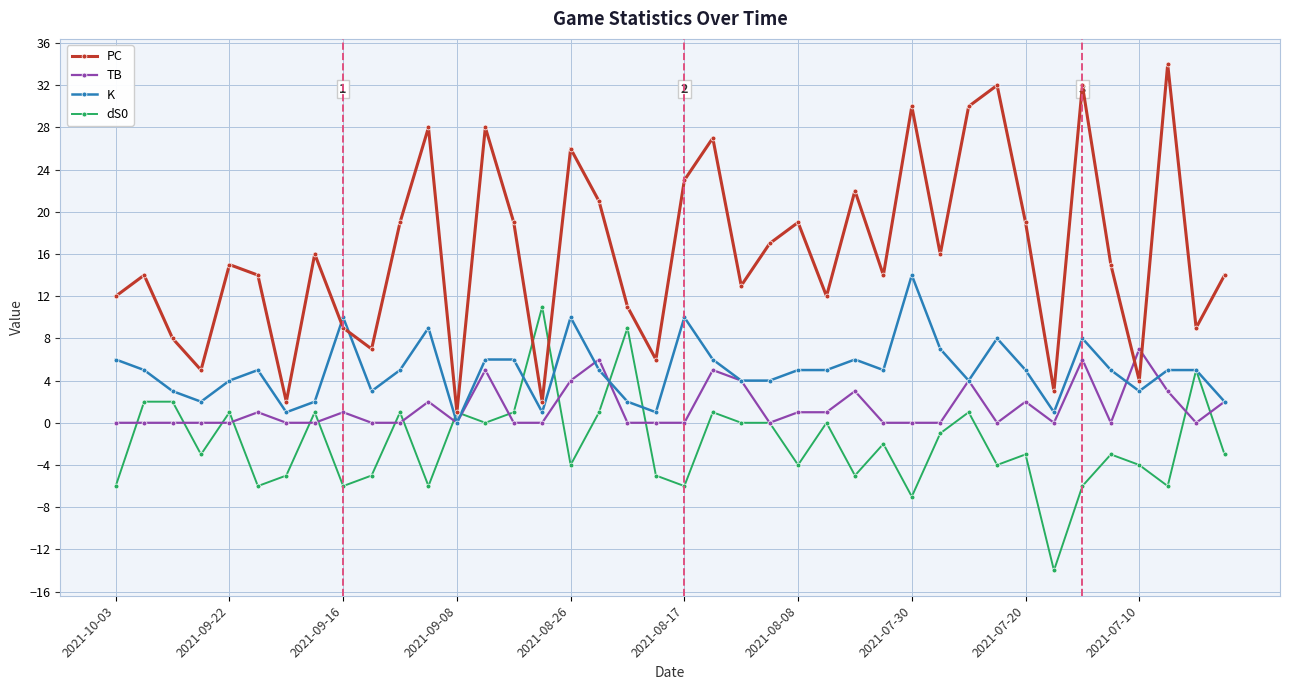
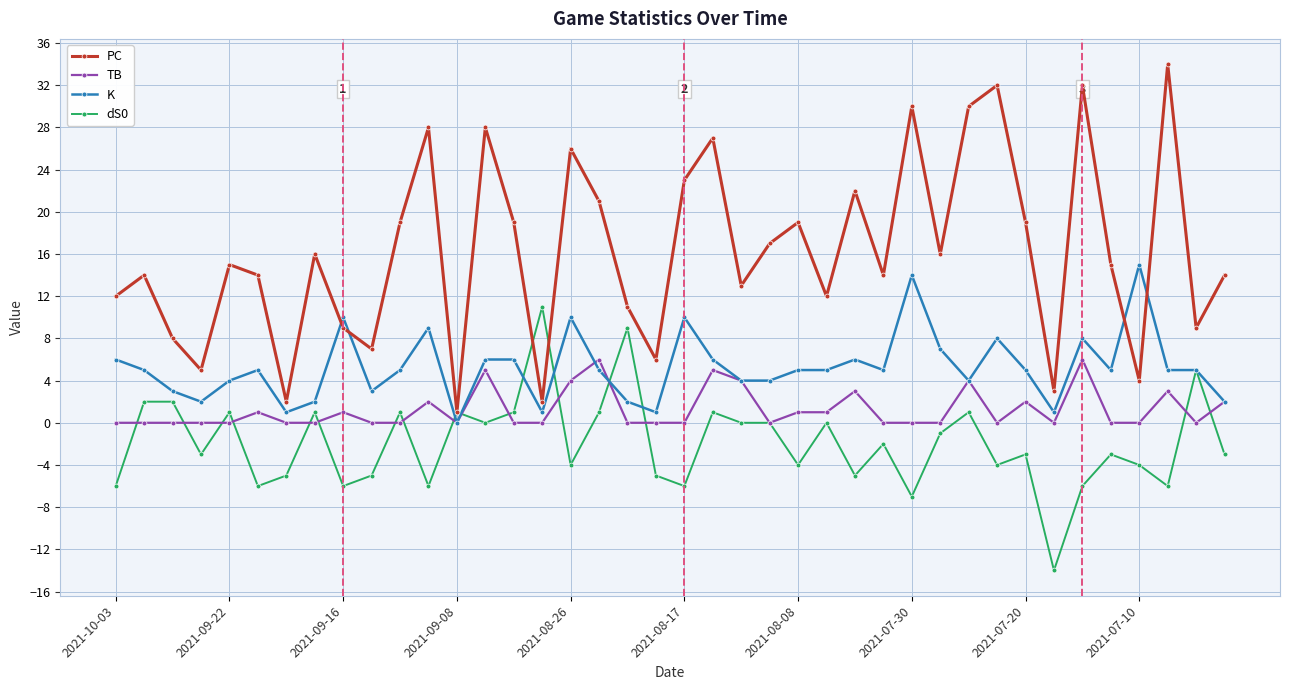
  {
    "PC": {
      "2021-10-03": 12,
      "2021-09-22": 15,
      "2021-09-16": 9,
      "2021-08-26": 26,
      "2021-08-17": 23,
      "2021-08-08": 19,
      "2021-07-30": 30,
      "2021-07-20": 19,
      "2021-07-10": 4
    },
    "TB": {
      "2021-10-03": 0,
      "2021-09-22": 0,
      "2021-09-16": 1,
      "2021-08-26": 4,
      "2021-08-17": 0,
      "2021-08-08": 1,
      "2021-07-30": 0,
      "2021-07-20": 2,
-     "2021-07-10": 7
+     "2021-07-10": 0
    },
    "K": {
      "2021-10-03": 6,
      "2021-09-22": 4,
      "2021-09-16": 10,
      "2021-08-26": 10,
      "2021-08-17": 10,
      "2021-08-08": 5,
      "2021-07-30": 14,
      "2021-07-20": 5,
-     "2021-07-10": 3
+     "2021-07-10": 15
    },
    "dS0": {
      "2021-10-03": -6,
      "2021-09-22": 1,
      "2021-09-16": -6,
      "2021-08-26": -4,
      "2021-08-17": -6,
      "2021-08-08": -4,
      "2021-07-30": -7,
      "2021-07-20": -3,
      "2021-07-10": -4
    }
  }
